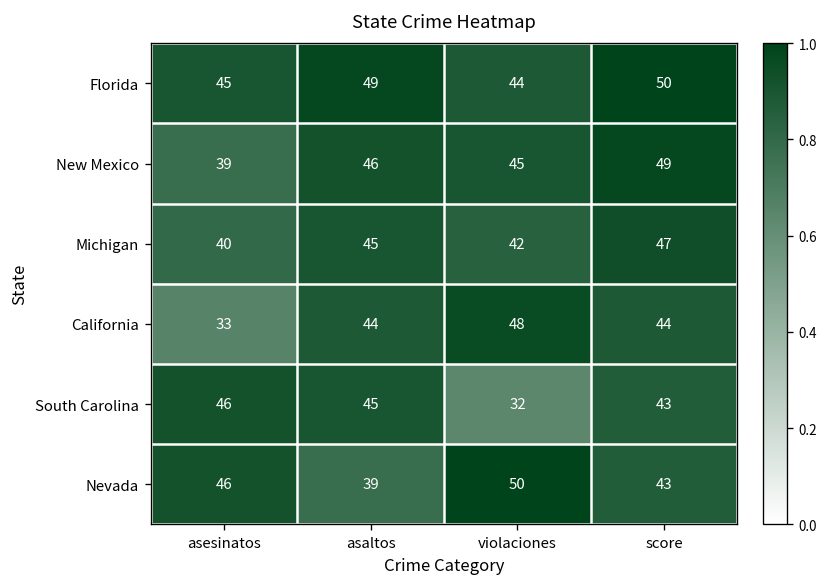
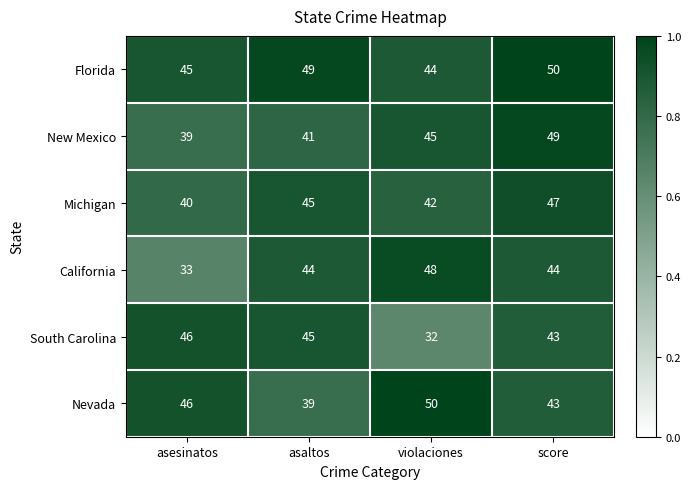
  {
    "Florida": {
      "asesinatos": 45,
      "asaltos": 49,
      "violaciones": 44,
      "score": 50
    },
    "New Mexico": {
      "asesinatos": 39,
-     "asaltos": 46,
+     "asaltos": 41,
      "violaciones": 45,
      "score": 49
    },
    "Michigan": {
      "asesinatos": 40,
      "asaltos": 45,
      "violaciones": 42,
      "score": 47
    },
    "California": {
      "asesinatos": 33,
      "asaltos": 44,
      "violaciones": 48,
      "score": 44
    },
    "South Carolina": {
      "asesinatos": 46,
      "asaltos": 45,
      "violaciones": 32,
      "score": 43
    },
    "Nevada": {
      "asesinatos": 46,
      "asaltos": 39,
      "violaciones": 50,
      "score": 43
    }
  }
